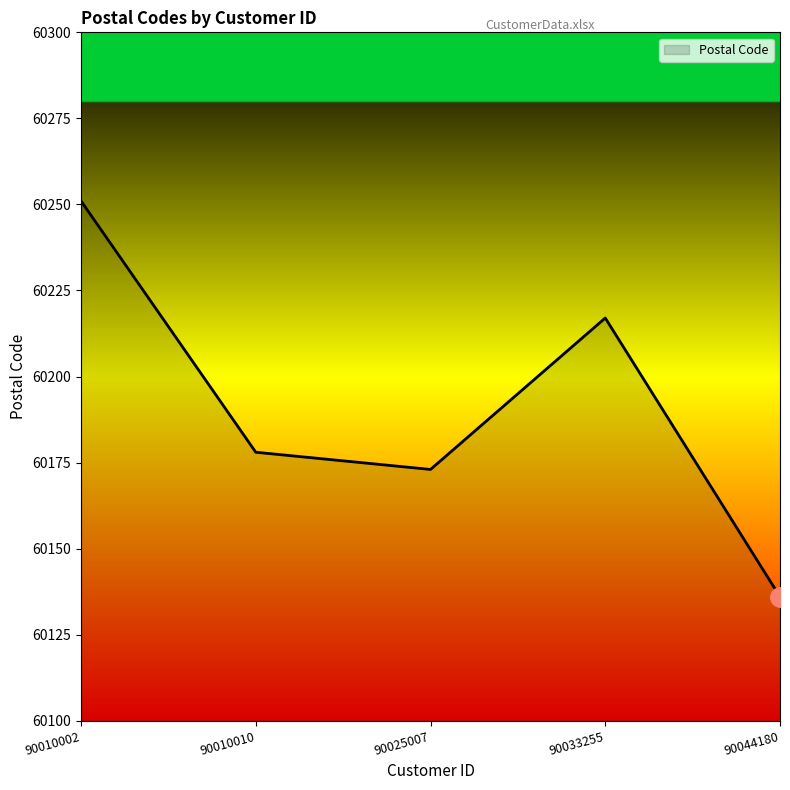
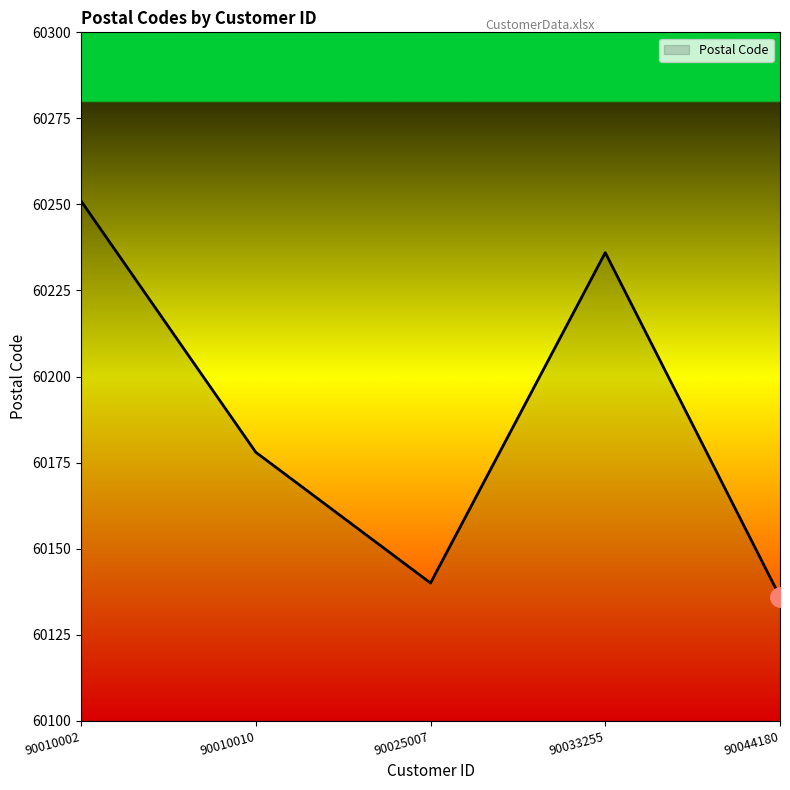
  {
    "Postal Code": {
      "90010002": 60251,
      "90010010": 60178,
-     "90025007": 60173,
-     "90033255": 60217
+     "90025007": 60140,
+     "90033255": 60236
    }
  }
